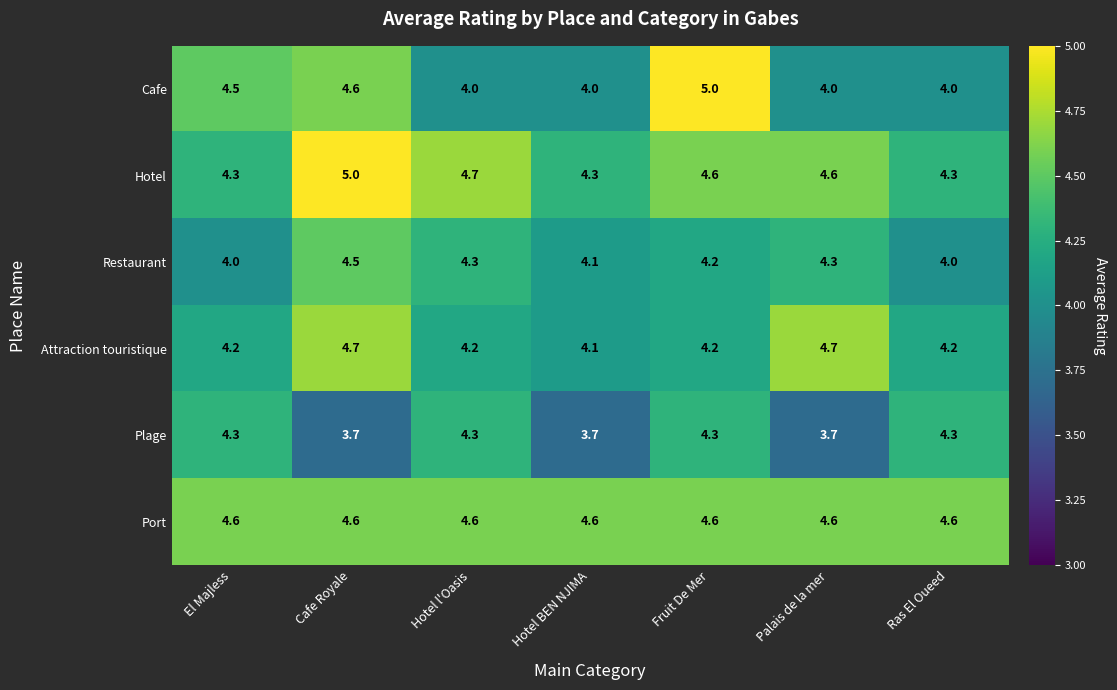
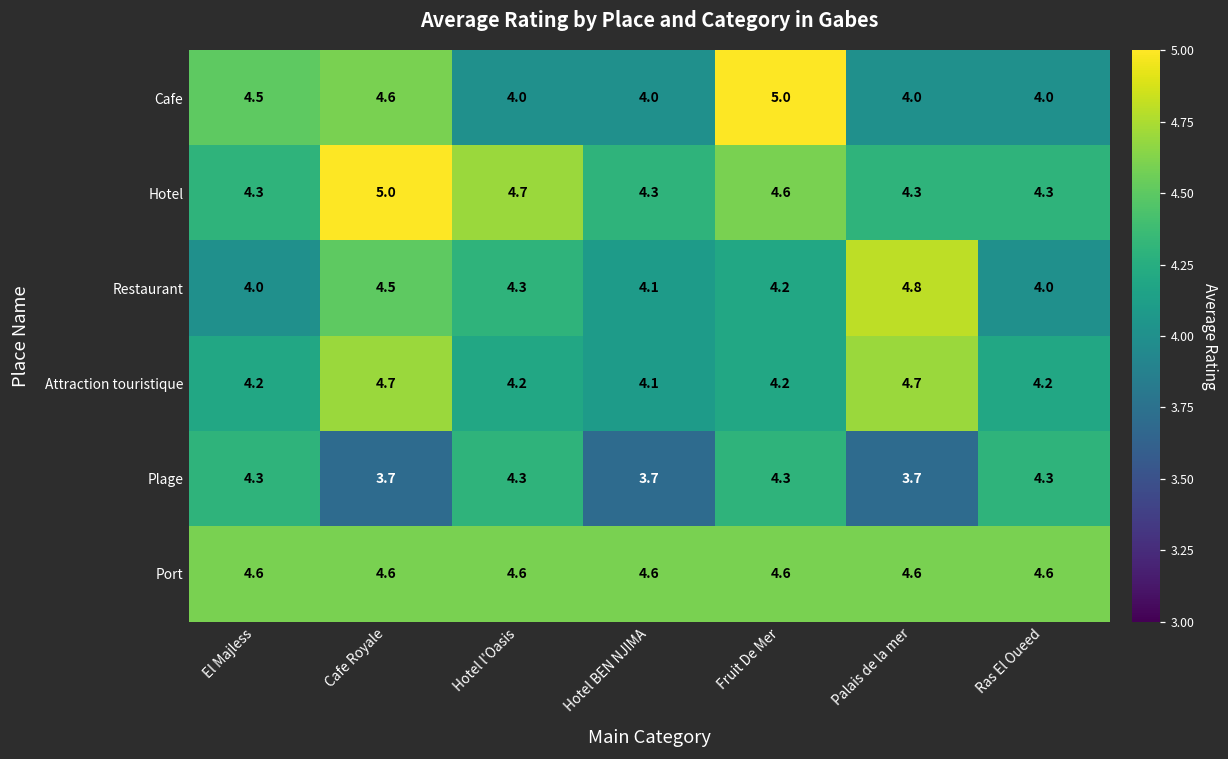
  {
    "Cafe": {
      "El Majless": 4.5,
      "Cafe Royale": 4.6,
      "Hotel l'Oasis": 4.0,
      "Hotel BEN NJIMA": 4.0,
      "Fruit De Mer": 5.0,
      "Palais de la mer": 4.0,
      "Ras El Oueed": 4.0
    },
    "Hotel": {
      "El Majless": 4.3,
      "Cafe Royale": 5.0,
      "Hotel l'Oasis": 4.7,
      "Hotel BEN NJIMA": 4.3,
      "Fruit De Mer": 4.6,
-     "Palais de la mer": 4.6,
+     "Palais de la mer": 4.3,
      "Ras El Oueed": 4.3
    },
    "Restaurant": {
      "El Majless": 4.0,
      "Cafe Royale": 4.5,
      "Hotel l'Oasis": 4.3,
      "Hotel BEN NJIMA": 4.1,
      "Fruit De Mer": 4.2,
-     "Palais de la mer": 4.3,
+     "Palais de la mer": 4.8,
      "Ras El Oueed": 4.0
    },
    "Attraction touristique": {
      "El Majless": 4.2,
      "Cafe Royale": 4.7,
      "Hotel l'Oasis": 4.2,
      "Hotel BEN NJIMA": 4.1,
      "Fruit De Mer": 4.2,
      "Palais de la mer": 4.7,
      "Ras El Oueed": 4.2
    },
    "Plage": {
      "El Majless": 4.3,
      "Cafe Royale": 3.7,
      "Hotel l'Oasis": 4.3,
      "Hotel BEN NJIMA": 3.7,
      "Fruit De Mer": 4.3,
      "Palais de la mer": 3.7,
      "Ras El Oueed": 4.3
    },
    "Port": {
      "El Majless": 4.6,
      "Cafe Royale": 4.6,
      "Hotel l'Oasis": 4.6,
      "Hotel BEN NJIMA": 4.6,
      "Fruit De Mer": 4.6,
      "Palais de la mer": 4.6,
      "Ras El Oueed": 4.6
    }
  }
